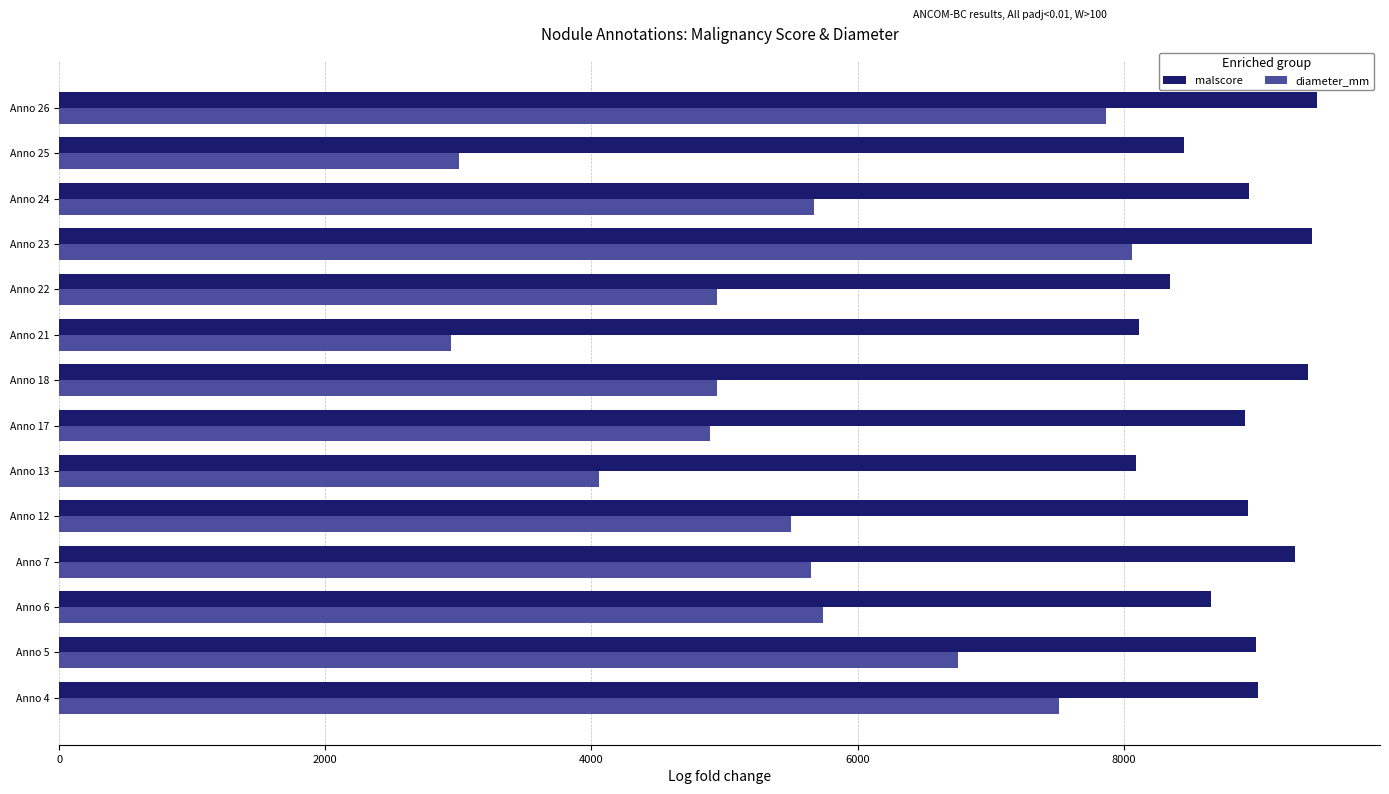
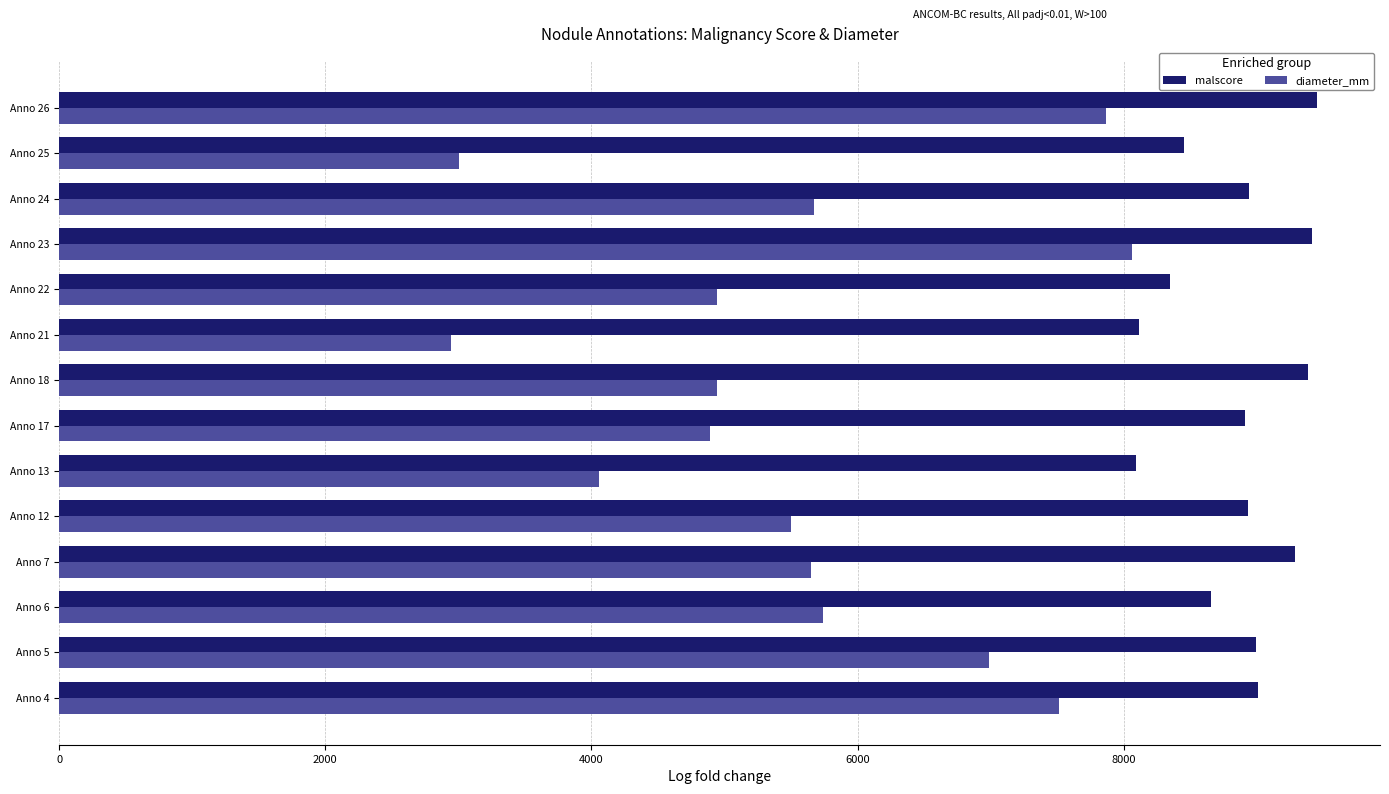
  {
    "malscore": {
      "Anno 26": 9450,
      "Anno 25": 8460,
      "Anno 24": 8940,
      "Anno 23": 9410,
      "Anno 22": 8350,
      "Anno 21": 8110,
      "Anno 18": 9390,
      "Anno 17": 8910,
      "Anno 13": 8090,
      "Anno 12": 8930,
      "Anno 7": 9280,
      "Anno 6": 8650,
      "Anno 5": 8990,
      "Anno 4": 9010
    },
    "diameter_mm": {
      "Anno 26": 7870,
      "Anno 25": 3000,
      "Anno 24": 5670,
      "Anno 23": 8060,
      "Anno 22": 4940,
      "Anno 21": 2940,
      "Anno 18": 4940,
      "Anno 17": 4890,
      "Anno 13": 4050,
      "Anno 12": 5500,
      "Anno 7": 5650,
      "Anno 6": 5740,
-     "Anno 5": 6750,
+     "Anno 5": 6990,
      "Anno 4": 7510
    }
  }
